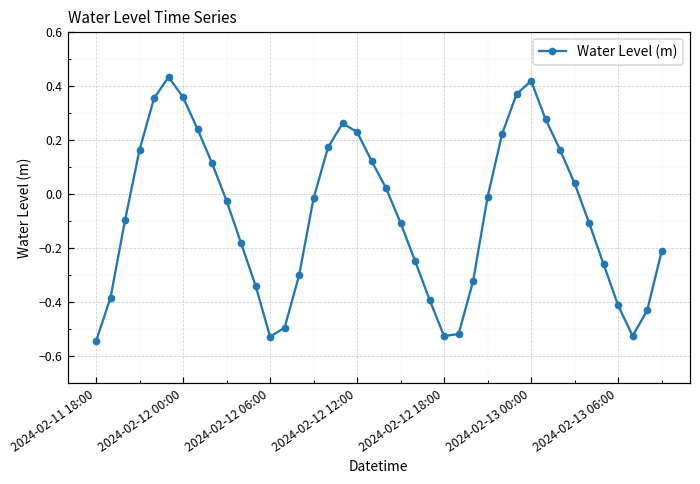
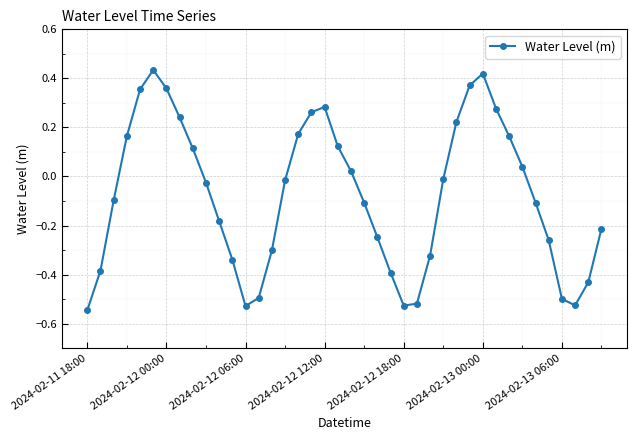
  {
    "2024-02-11 18:00": -0.55,
    "2024-02-12 00:00": 0.36,
    "2024-02-12 06:00": -0.53,
-   "2024-02-12 12:00": 0.23,
+   "2024-02-12 12:00": 0.28,
    "2024-02-12 18:00": -0.53,
    "2024-02-13 00:00": 0.42,
-   "2024-02-13 06:00": -0.41
+   "2024-02-13 06:00": -0.50
  }
